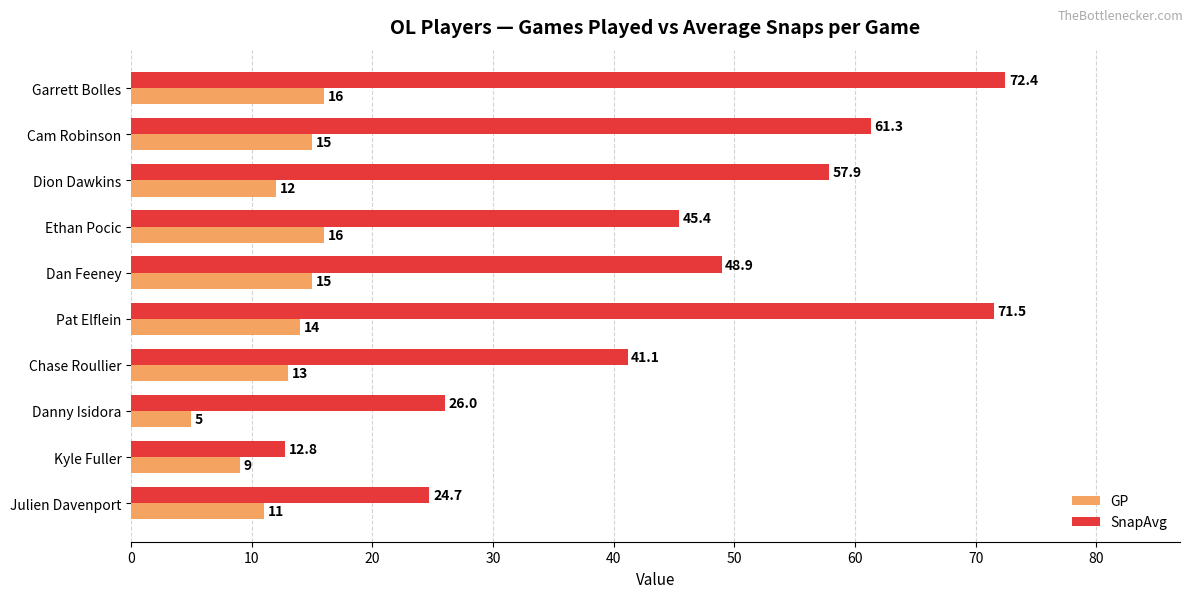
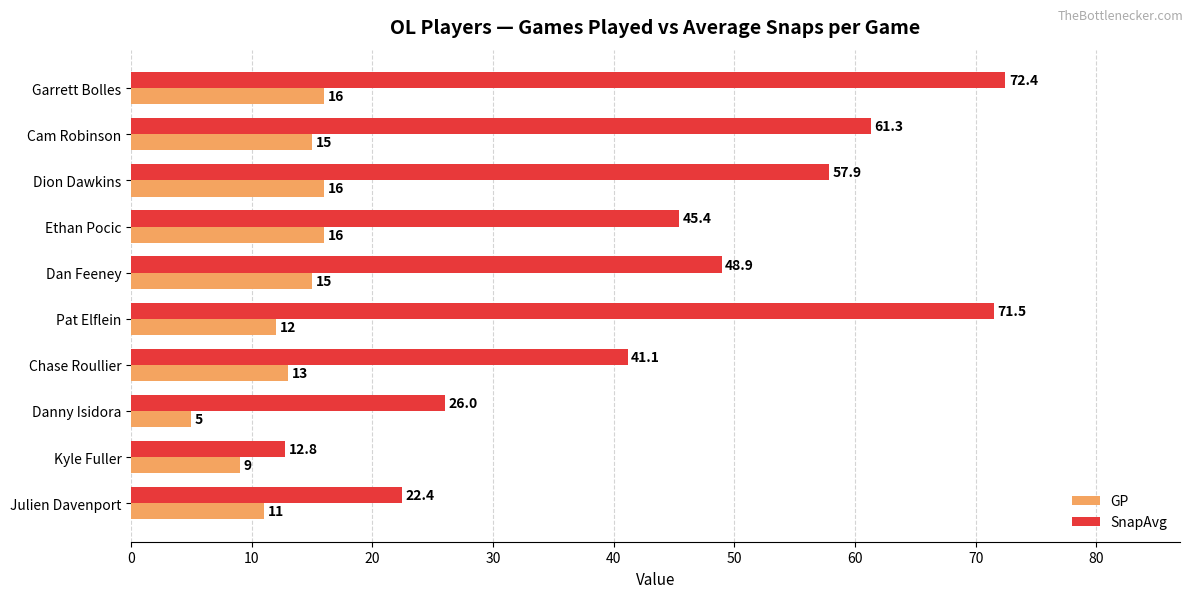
  {
    "GP": {
      "Garrett Bolles": 16,
      "Cam Robinson": 15,
-     "Dion Dawkins": 12,
+     "Dion Dawkins": 16,
      "Ethan Pocic": 16,
      "Dan Feeney": 15,
-     "Pat Elflein": 14,
+     "Pat Elflein": 12,
      "Chase Roullier": 13,
      "Danny Isidora": 5,
      "Kyle Fuller": 9,
      "Julien Davenport": 11
    },
    "SnapAvg": {
      "Garrett Bolles": 72.4,
      "Cam Robinson": 61.3,
      "Dion Dawkins": 57.9,
      "Ethan Pocic": 45.4,
      "Dan Feeney": 48.9,
      "Pat Elflein": 71.5,
      "Chase Roullier": 41.1,
      "Danny Isidora": 26.0,
      "Kyle Fuller": 12.8,
-     "Julien Davenport": 24.7
+     "Julien Davenport": 22.4
    }
  }
